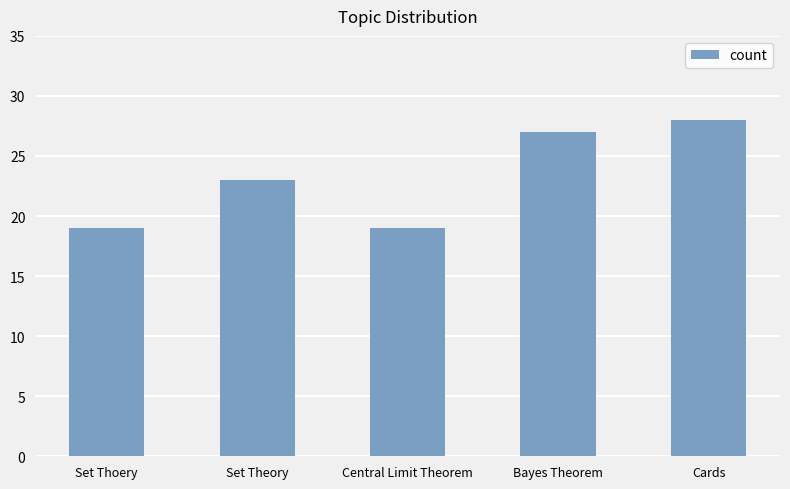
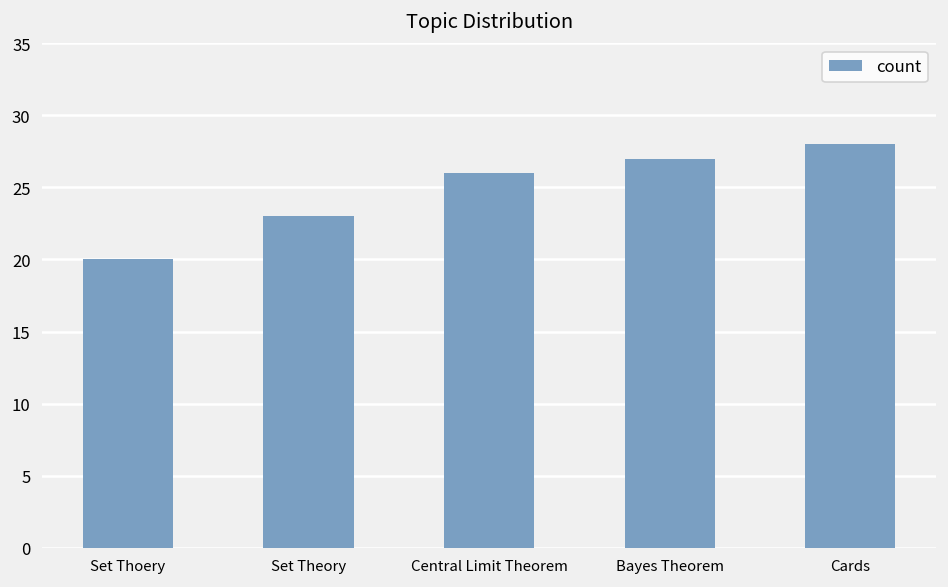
  {
-   "Set Thoery": 19,
+   "Set Thoery": 20,
    "Set Theory": 23,
-   "Central Limit Theorem": 19,
+   "Central Limit Theorem": 26,
    "Bayes Theorem": 27,
    "Cards": 28
  }
